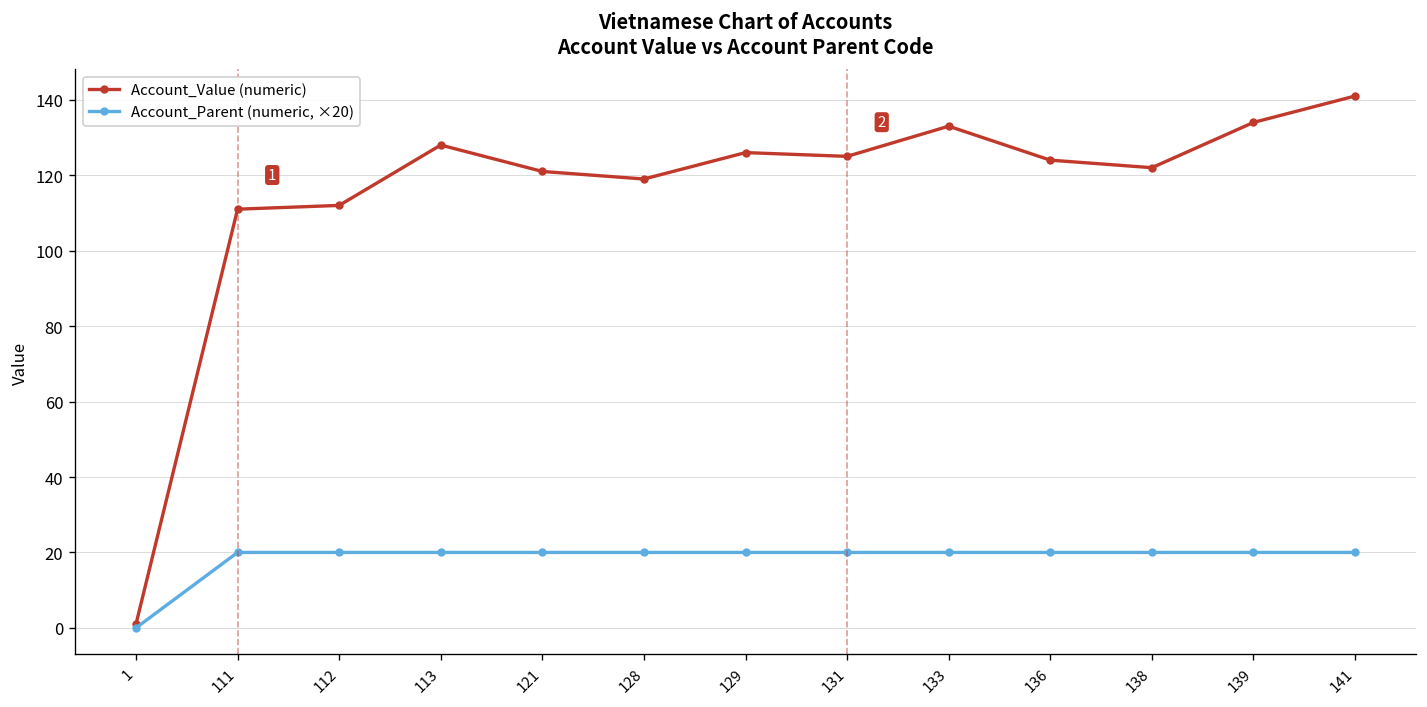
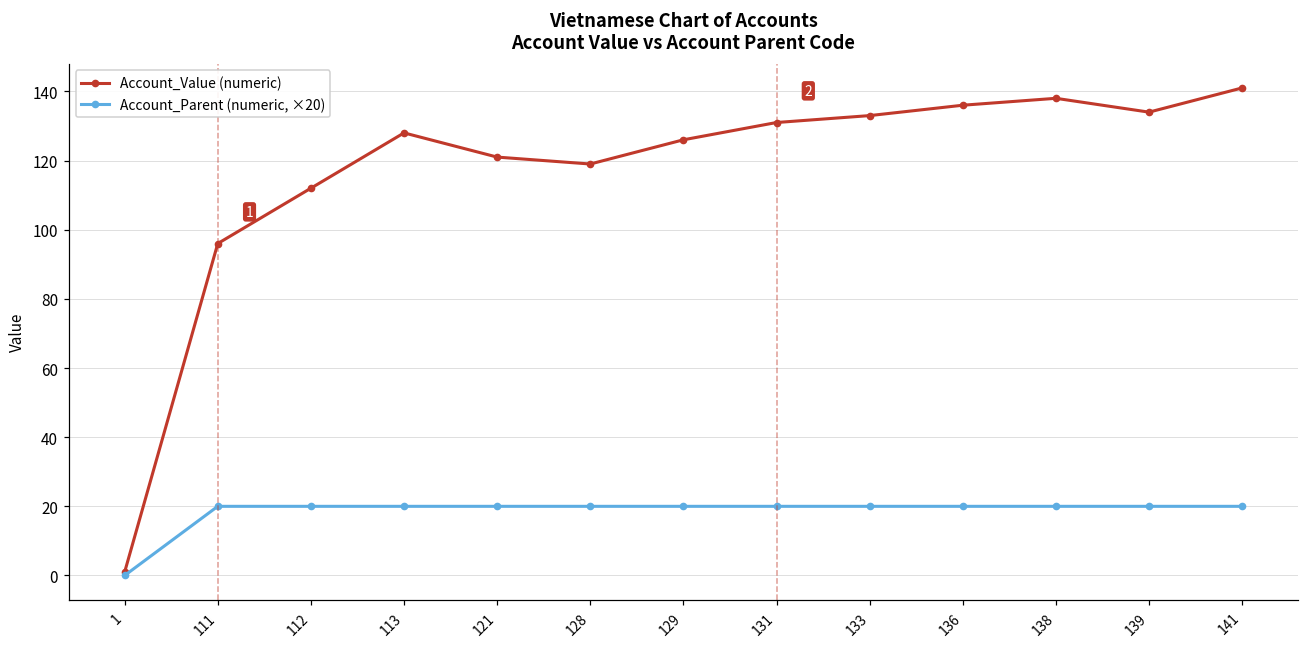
  {
    "Account_Value (numeric)": {
      "1": 1,
-     "111": 111,
+     "111": 96,
      "112": 112,
      "113": 128,
      "121": 121,
      "128": 119,
      "129": 126,
-     "131": 125,
+     "131": 131,
      "133": 133,
-     "136": 124,
-     "138": 122,
+     "136": 136,
+     "138": 138,
      "139": 134,
      "141": 141
    },
    "Account_Parent (numeric, ×20)": {
      "1": 0,
      "111": 20,
      "112": 20,
      "113": 20,
      "121": 20,
      "128": 20,
      "129": 20,
      "131": 20,
      "133": 20,
      "136": 20,
      "138": 20,
      "139": 20,
      "141": 20
    }
  }
